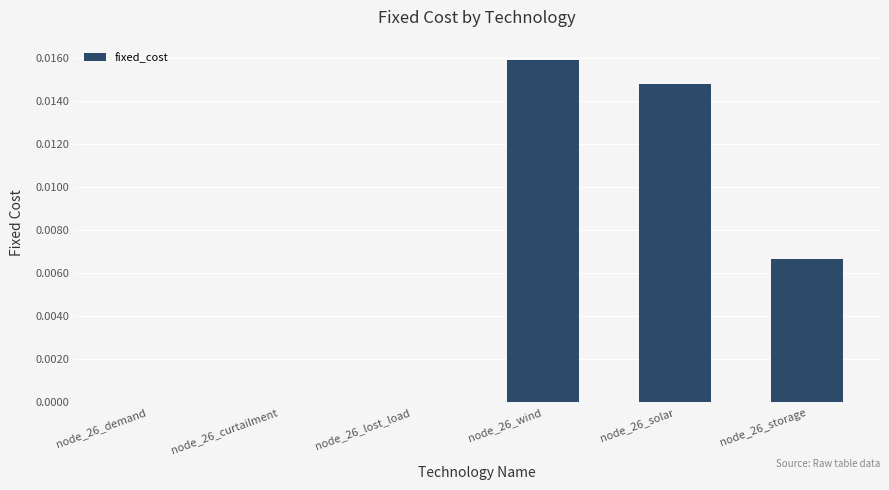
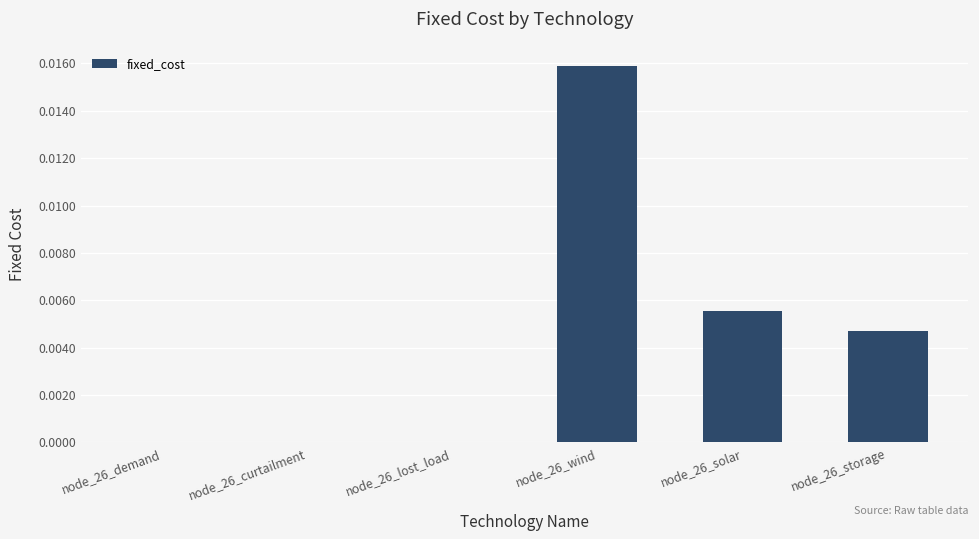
  {
    "node_26_demand": 0.0000,
    "node_26_curtailment": 0.0000,
    "node_26_lost_load": 0.0000,
    "node_26_wind": 0.0159,
-   "node_26_solar": 0.0148,
-   "node_26_storage": 0.0067
+   "node_26_solar": 0.0056,
+   "node_26_storage": 0.0047
  }
